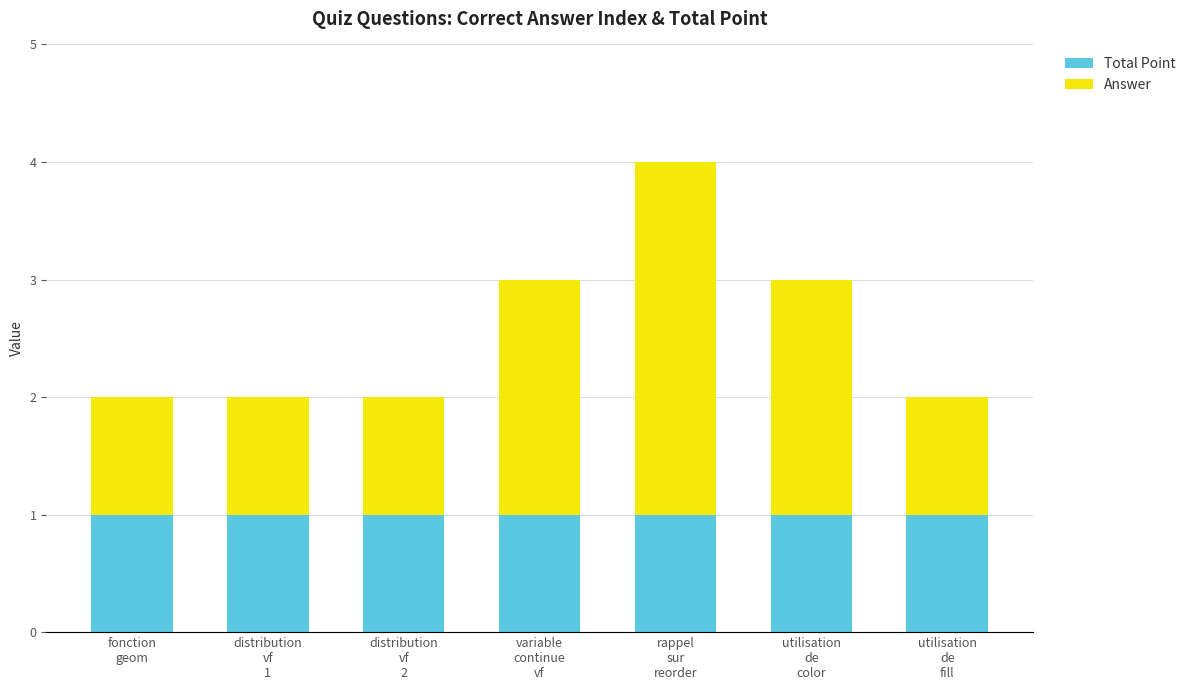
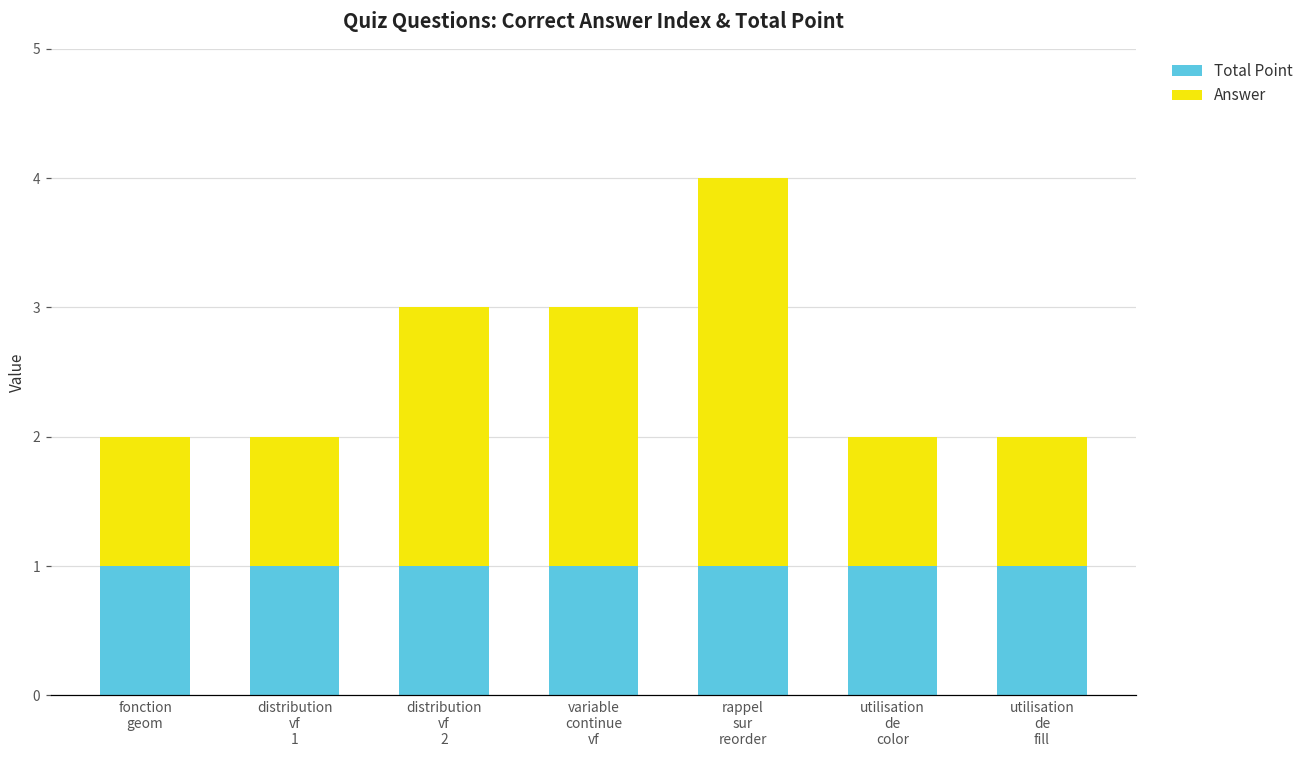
  {
    "Total Point": {
      "fonction geom": 1,
      "distribution vf 1": 1,
      "distribution vf 2": 1,
      "variable continue vf": 1,
      "rappel sur reorder": 1,
      "utilisation de color": 1,
      "utilisation de fill": 1
    },
    "Answer": {
      "fonction geom": 1,
      "distribution vf 1": 1,
-     "distribution vf 2": 1,
+     "distribution vf 2": 2,
      "variable continue vf": 2,
      "rappel sur reorder": 3,
-     "utilisation de color": 2,
+     "utilisation de color": 1,
      "utilisation de fill": 1
    }
  }
